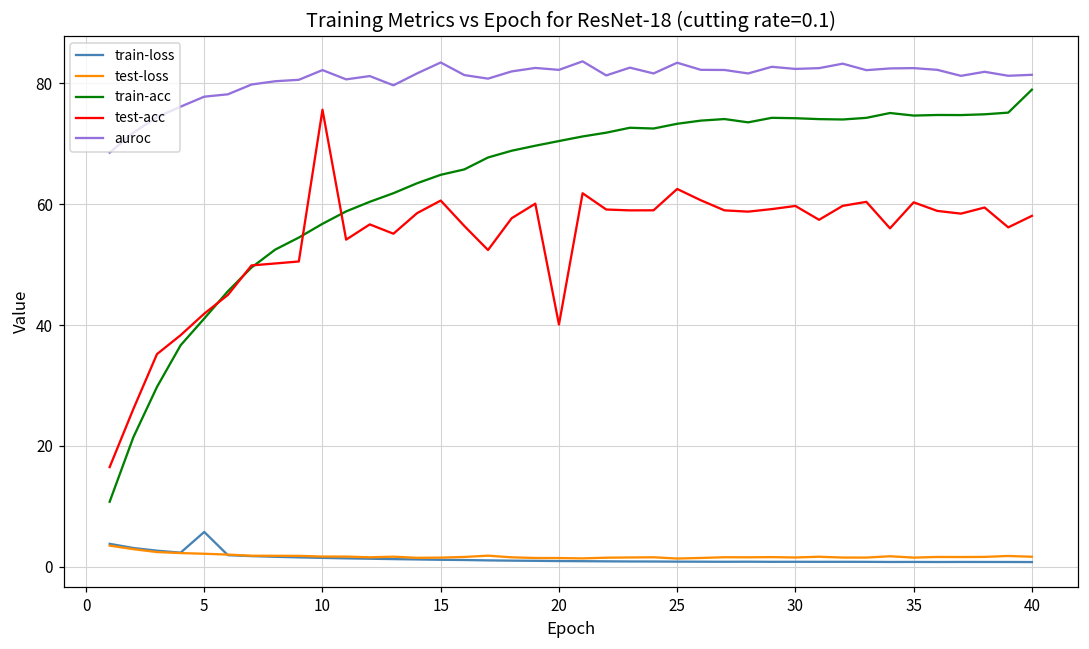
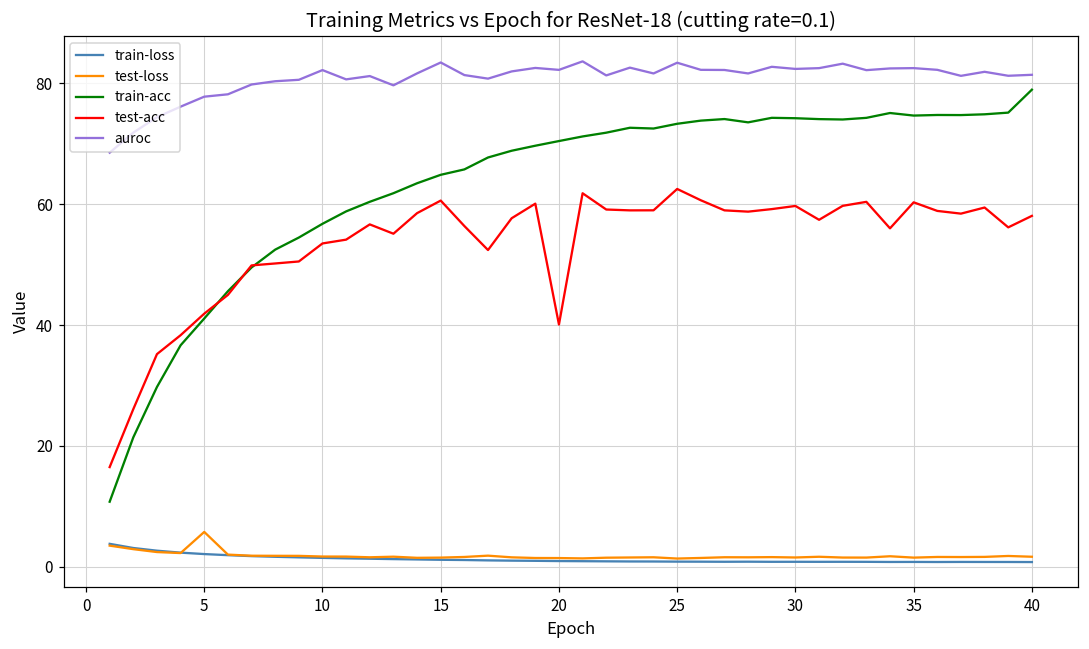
  {
    "train-loss": {
-     "5": 6,
+     "5": 2,
      "20": 1,
      "25": 1,
      "30": 1,
      "35": 1,
      "40": 1
    },
    "test-loss": {
-     "5": 2,
+     "5": 6,
      "20": 1,
      "25": 1,
      "30": 2,
      "35": 2,
      "40": 2
    },
    "train-acc": {
      "5": 41,
      "10": 57,
      "15": 65,
      "20": 70,
      "25": 73,
      "30": 74,
      "35": 75,
      "40": 79
    },
    "test-acc": {
      "5": 42,
-     "10": 76,
+     "10": 53,
      "15": 61,
      "20": 40,
      "25": 63,
      "30": 60,
      "35": 60,
      "40": 58
    },
    "auroc": {
      "5": 78,
      "10": 82,
      "15": 83,
      "20": 82,
      "25": 83,
      "30": 82,
      "35": 82,
      "40": 81
    }
  }
